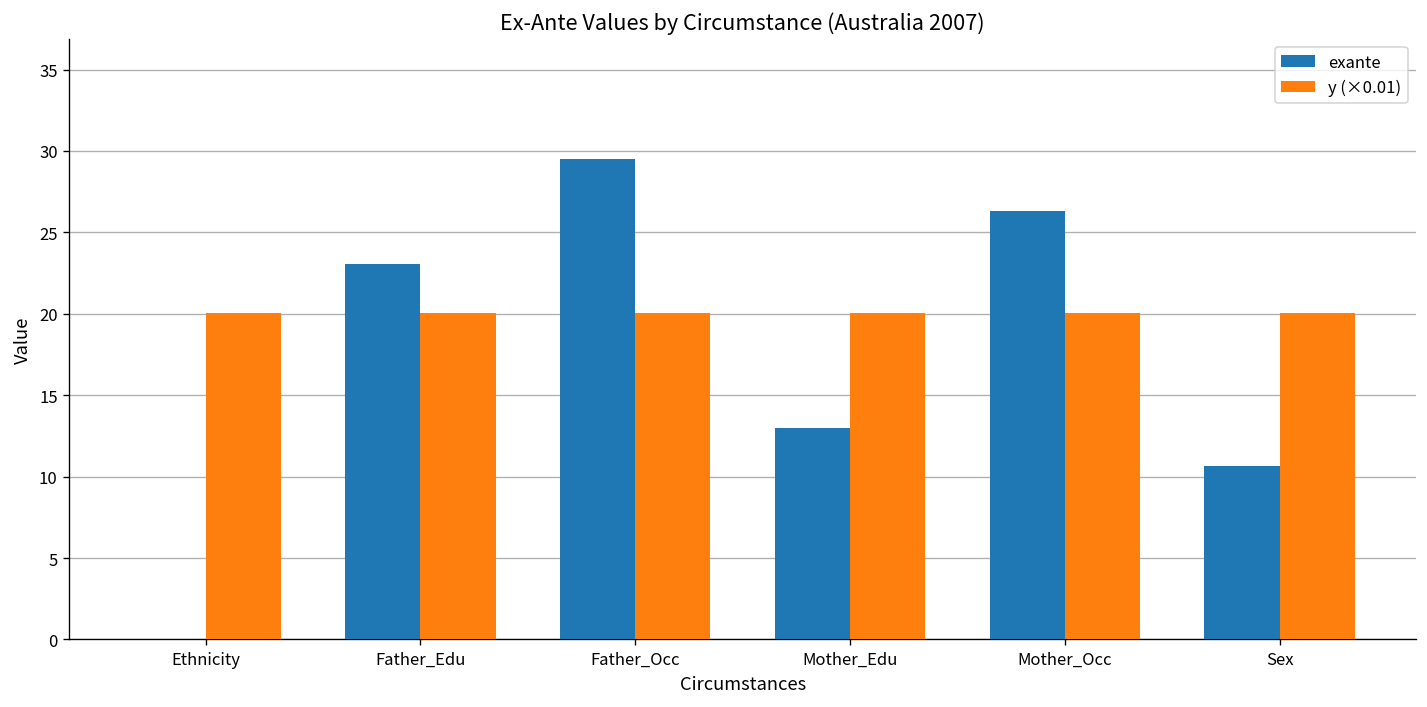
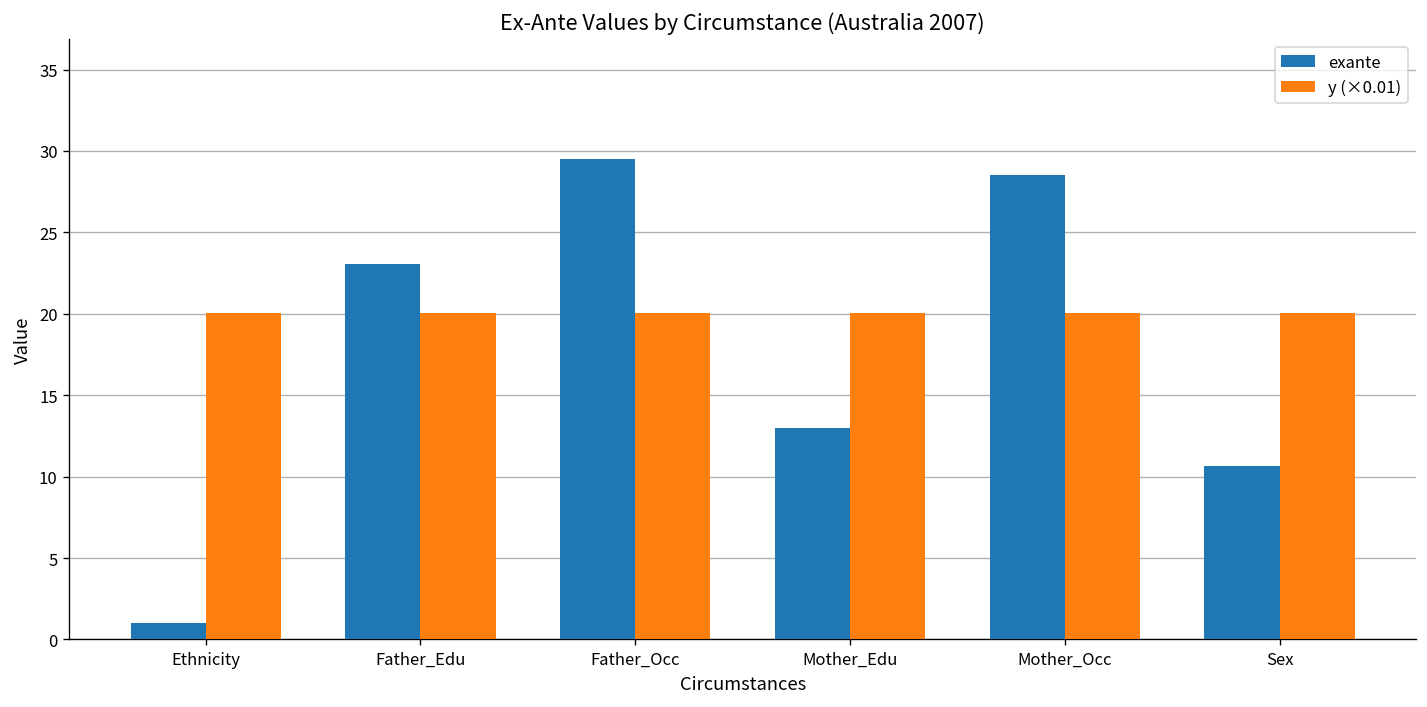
  {
    "exante": {
-     "Ethnicity": 0,
+     "Ethnicity": 1,
      "Father_Edu": 23.1,
      "Father_Occ": 29.5,
      "Mother_Edu": 13.0,
-     "Mother_Occ": 26.3,
+     "Mother_Occ": 28.5,
      "Sex": 10.7
    },
    "y (×0.01)": {
      "Ethnicity": 20.1,
      "Father_Edu": 20.1,
      "Father_Occ": 20.1,
      "Mother_Edu": 20.1,
      "Mother_Occ": 20.1,
      "Sex": 20.1
    }
  }
